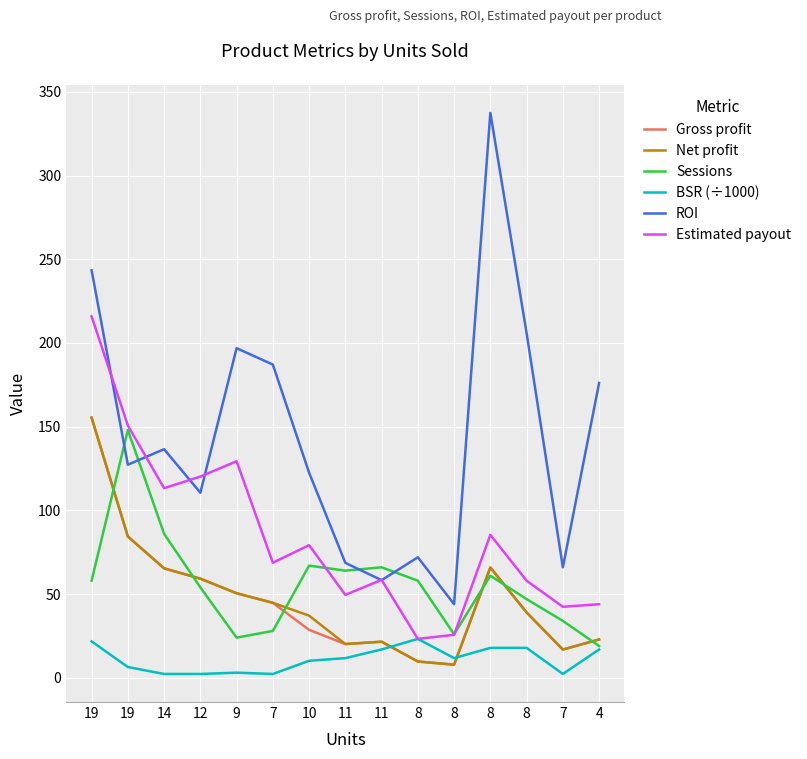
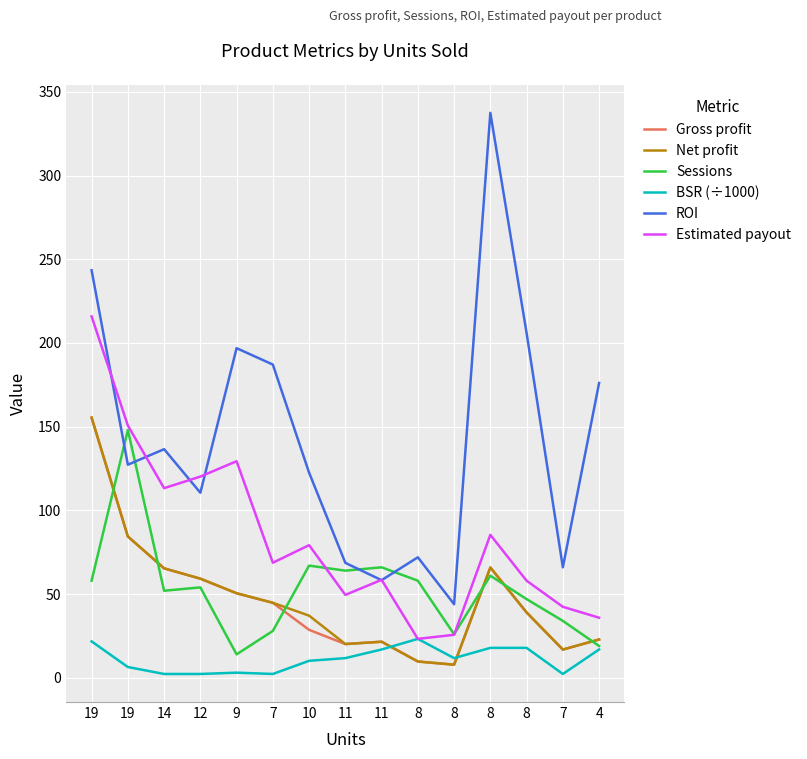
  {
    "Gross profit": {
      "10": 29
    },
    "Net profit": {
      "10": 37
    },
    "Sessions": {
-     "14": 86,
+     "14": 52,
      "12": 54,
-     "9": 24,
+     "9": 14,
      "10": 67,
      "4": 19
    },
    "BSR (÷1000)": {
      "14": 2,
      "12": 2,
      "9": 3,
      "10": 10,
      "4": 17
    },
    "ROI": {
      "14": 137,
      "12": 111,
      "9": 197,
      "10": 123,
      "4": 176
    },
    "Estimated payout": {
      "14": 113,
      "12": 120,
      "9": 129,
      "10": 79,
-     "4": 44
+     "4": 36
    }
  }
